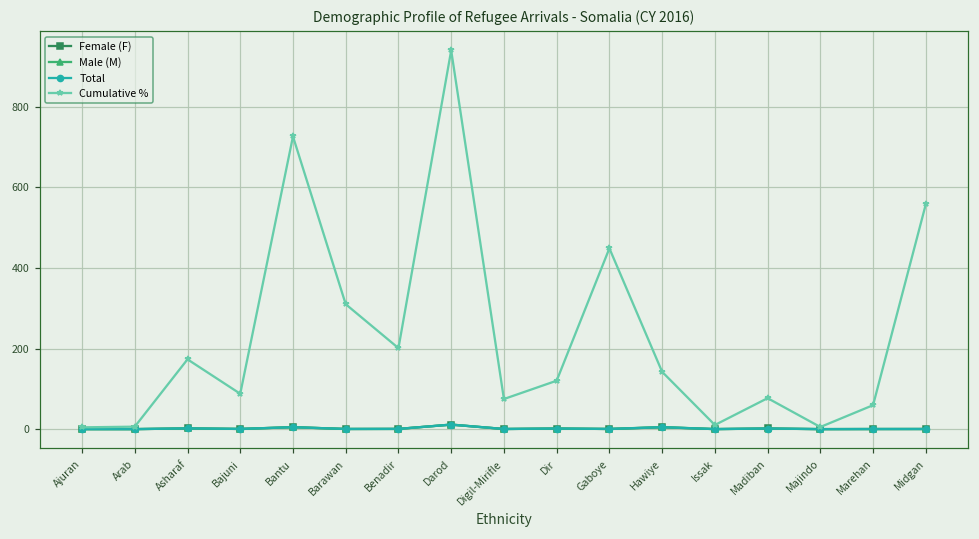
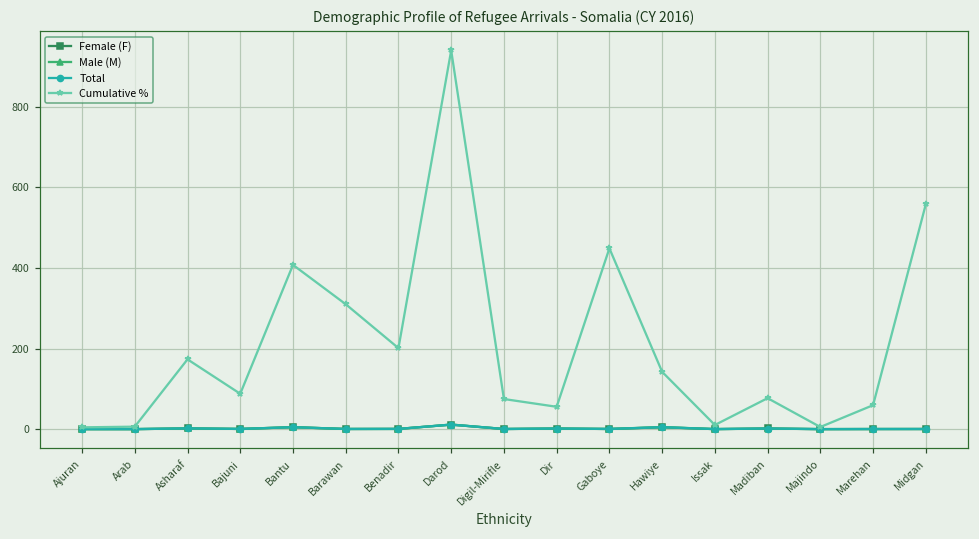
  {
    "Cumulative %": {
      "Asharaf": 170,
      "Bajuni": 90,
-     "Bantu": 730,
+     "Bantu": 410,
      "Barawan": 310,
      "Benadir": 200,
      "Darod": 940,
      "Digil-Mirifle": 70,
-     "Dir": 120,
+     "Dir": 60,
      "Gaboye": 450,
      "Hawiye": 140,
      "Issak": 10,
      "Madiban": 80,
      "Marehan": 60,
      "Midgan": 560
    }
  }
